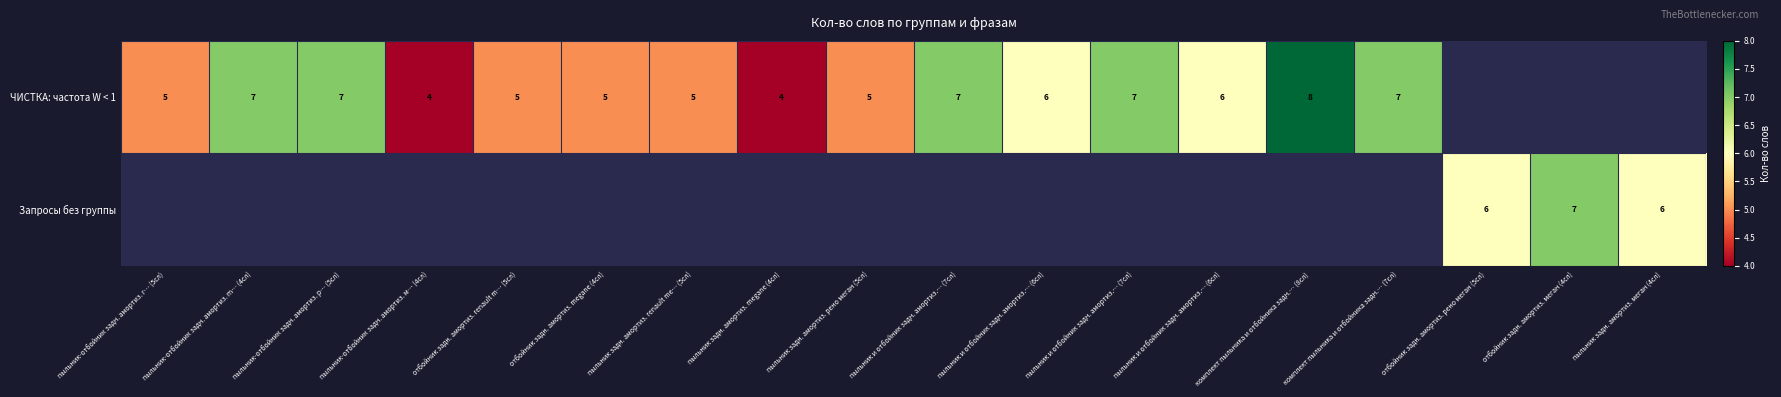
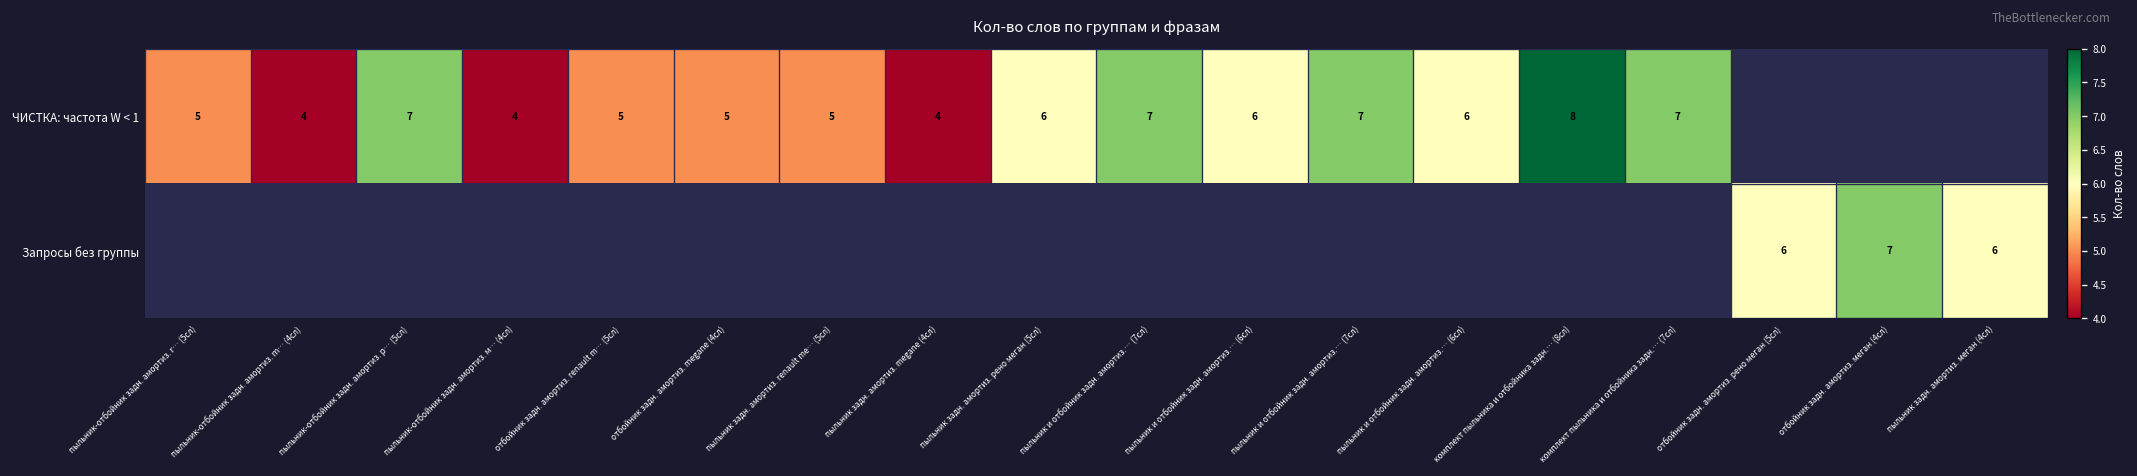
  {
    "ЧИСТКА: частота W < 1": {
      "пыльник-отбойник задн. амортиз. r… (5сл)": 5,
-     "пыльник-отбойник задн. амортиз. m… (4сл)": 7,
+     "пыльник-отбойник задн. амортиз. m… (4сл)": 4,
      "пыльник-отбойник задн. амортиз. р… (5сл)": 7,
      "пыльник-отбойник задн. амортиз. м… (4сл)": 4,
      "отбойник задн. амортиз. renault m… (5сл)": 5,
      "отбойник задн. амортиз. megane (4сл)": 5,
      "пыльник задн. амортиз. renault me… (5сл)": 5,
      "пыльник задн. амортиз. megane (4сл)": 4,
-     "пыльник задн. амортиз. рено меган (5сл)": 5,
+     "пыльник задн. амортиз. рено меган (5сл)": 6,
      "комплект пыльника и отбойника задн.… (8сл)": 8,
      "комплект пыльника и отбойника задн.… (7сл)": 7
    },
    "Запросы без группы": {
      "отбойник задн. амортиз. рено меган (5сл)": 6,
      "отбойник задн. амортиз. меган (4сл)": 7,
      "пыльник задн. амортиз. меган (4сл)": 6
    }
  }
